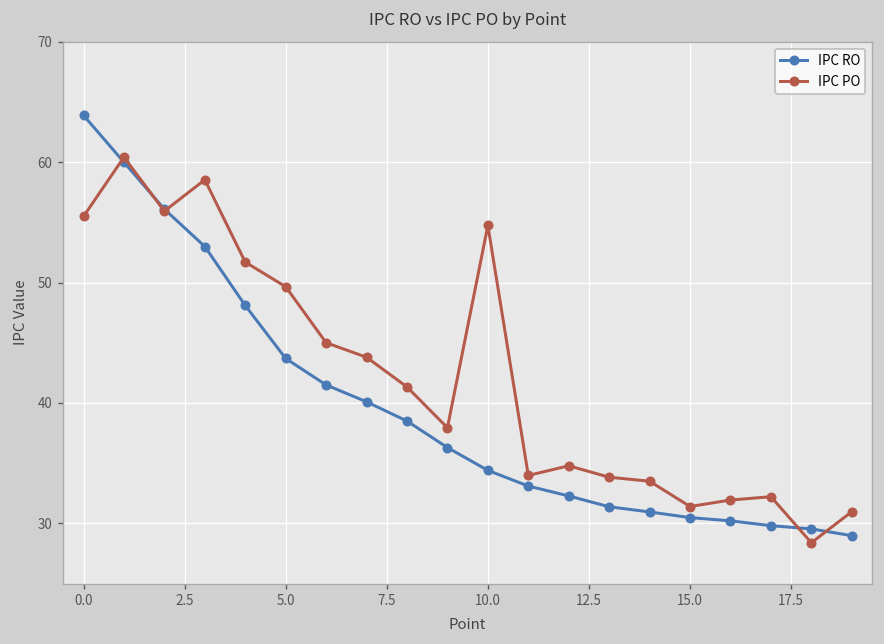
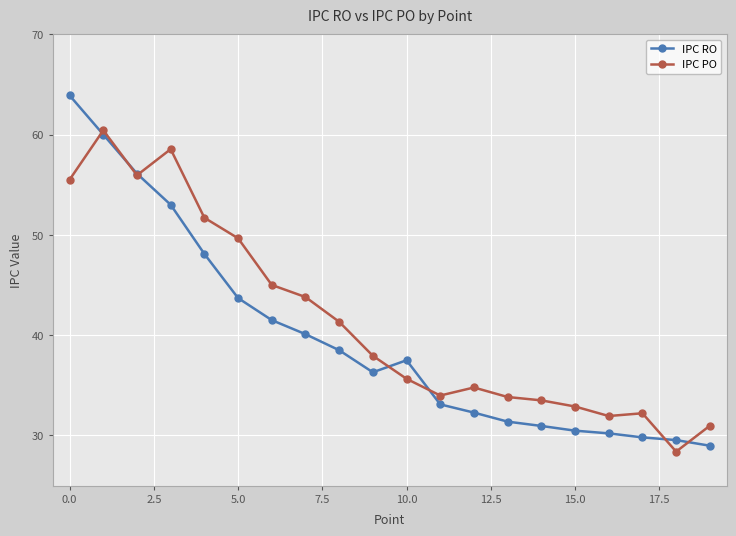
  {
    "IPC RO": {
      "0.0": 63.9,
      "5.0": 43.7,
-     "10.0": 34.4,
+     "10.0": 37.5,
      "15.0": 30.5
    },
    "IPC PO": {
      "0.0": 55.5,
      "5.0": 49.7,
-     "10.0": 54.7,
-     "15.0": 31.4
+     "10.0": 35.7,
+     "15.0": 32.9
    }
  }
